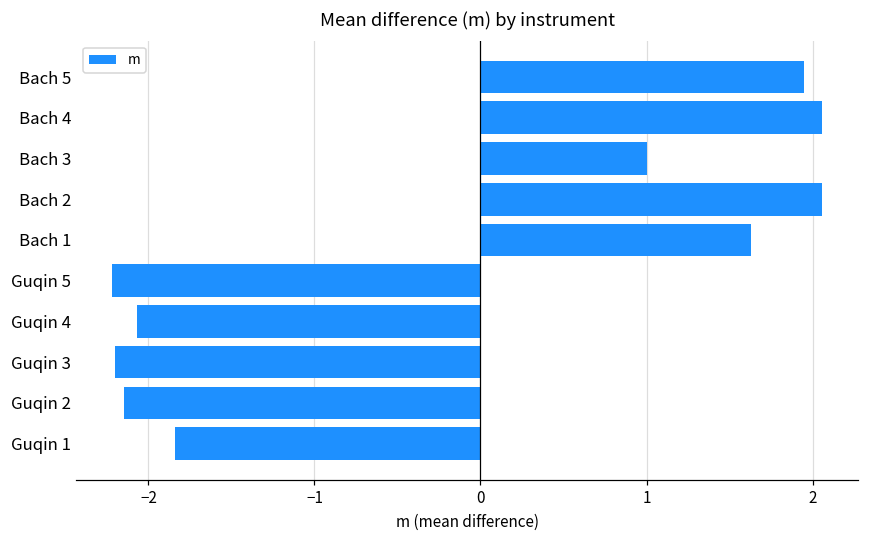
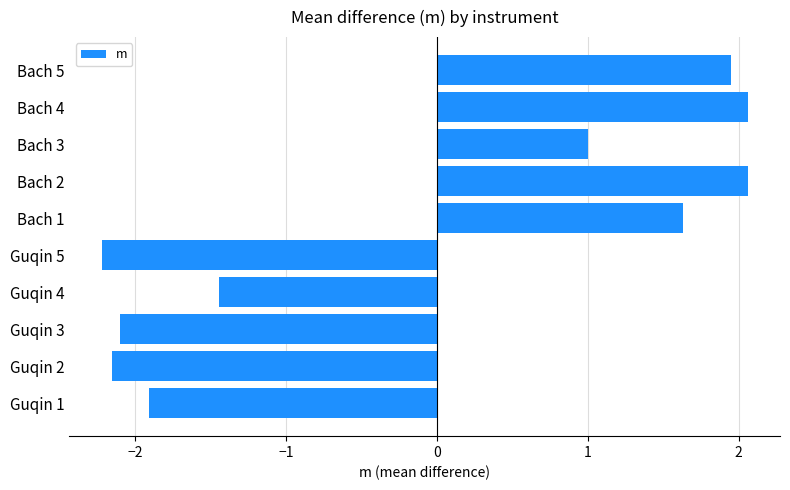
  {
    "Bach 5": 1.95,
    "Bach 4": 2.06,
    "Bach 3": 1.00,
    "Bach 2": 2.06,
    "Bach 1": 1.63,
    "Guqin 5": -2.22,
-   "Guqin 4": -2.07,
-   "Guqin 3": -2.2,
+   "Guqin 4": -1.44,
+   "Guqin 3": -2.1,
    "Guqin 2": -2.15,
-   "Guqin 1": -1.84
+   "Guqin 1": -1.91
  }
